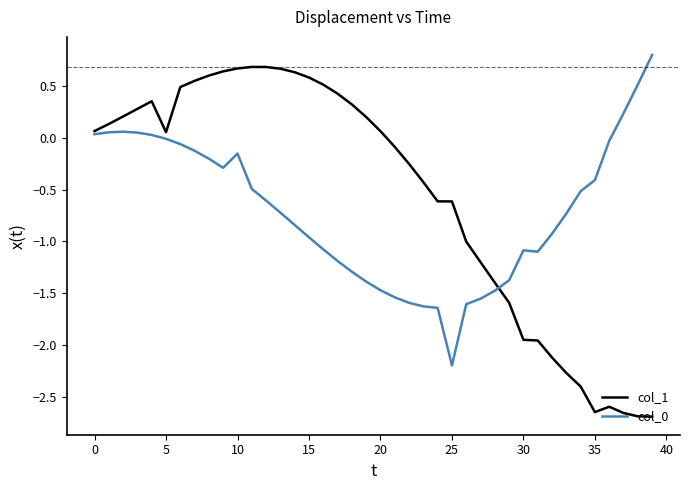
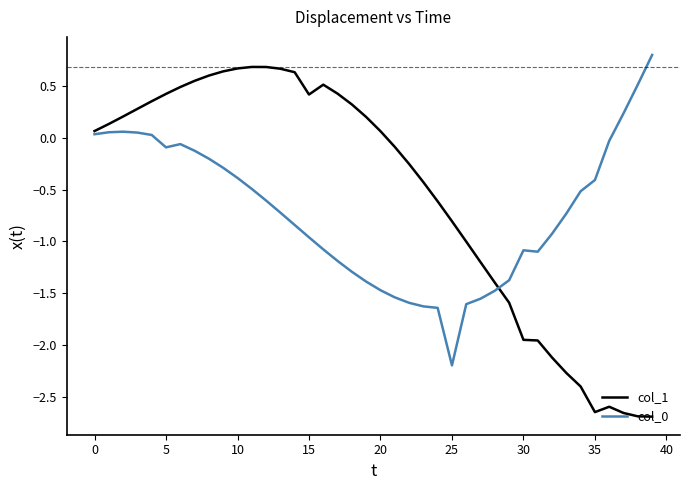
  {
    "col_1": {
      "0": 0.06,
-     "5": 0.05,
+     "5": 0.42,
      "10": 0.66,
-     "15": 0.58,
+     "15": 0.41,
      "20": 0.06,
-     "25": -0.61,
+     "25": -0.81,
      "30": -1.95,
      "35": -2.64
    },
    "col_0": {
      "0": 0.03,
-     "5": -0.01,
-     "10": -0.15,
+     "5": -0.09,
+     "10": -0.39,
      "15": -0.96,
      "20": -1.47,
      "25": -2.19,
      "30": -1.08,
      "35": -0.41
    }
  }
